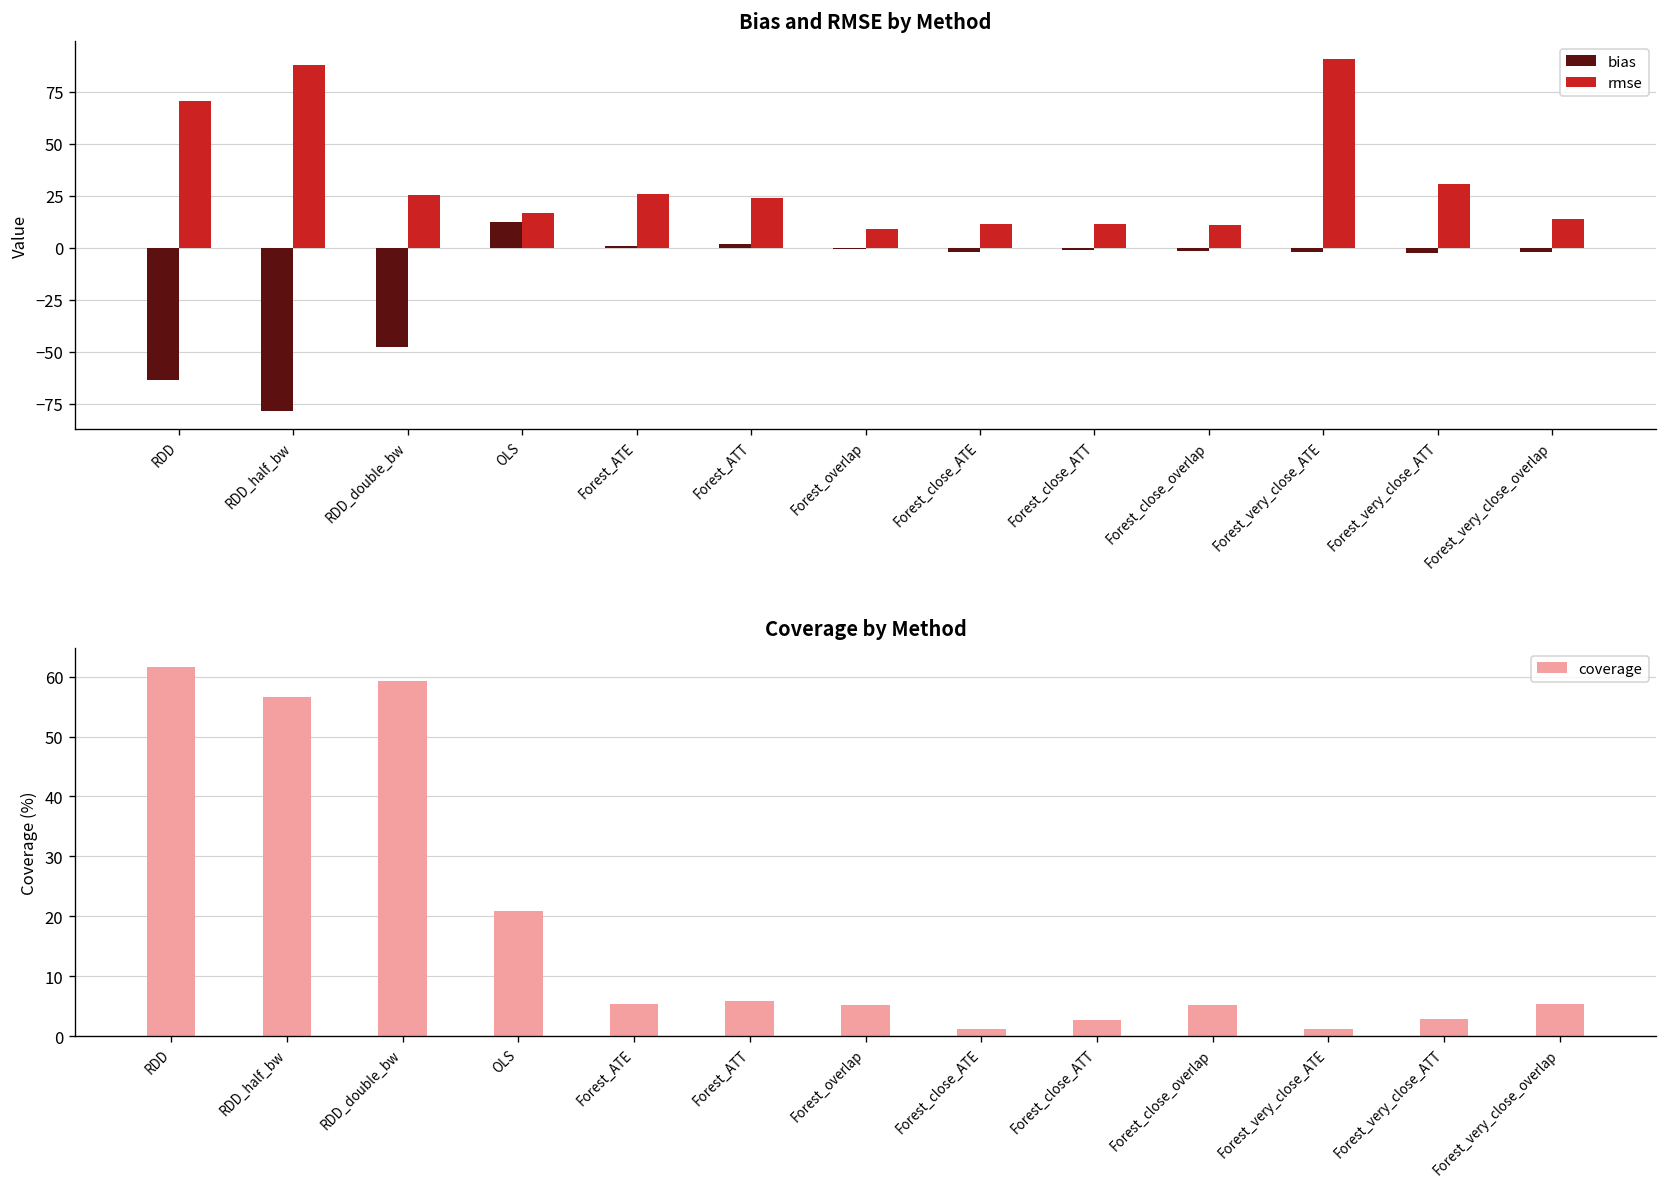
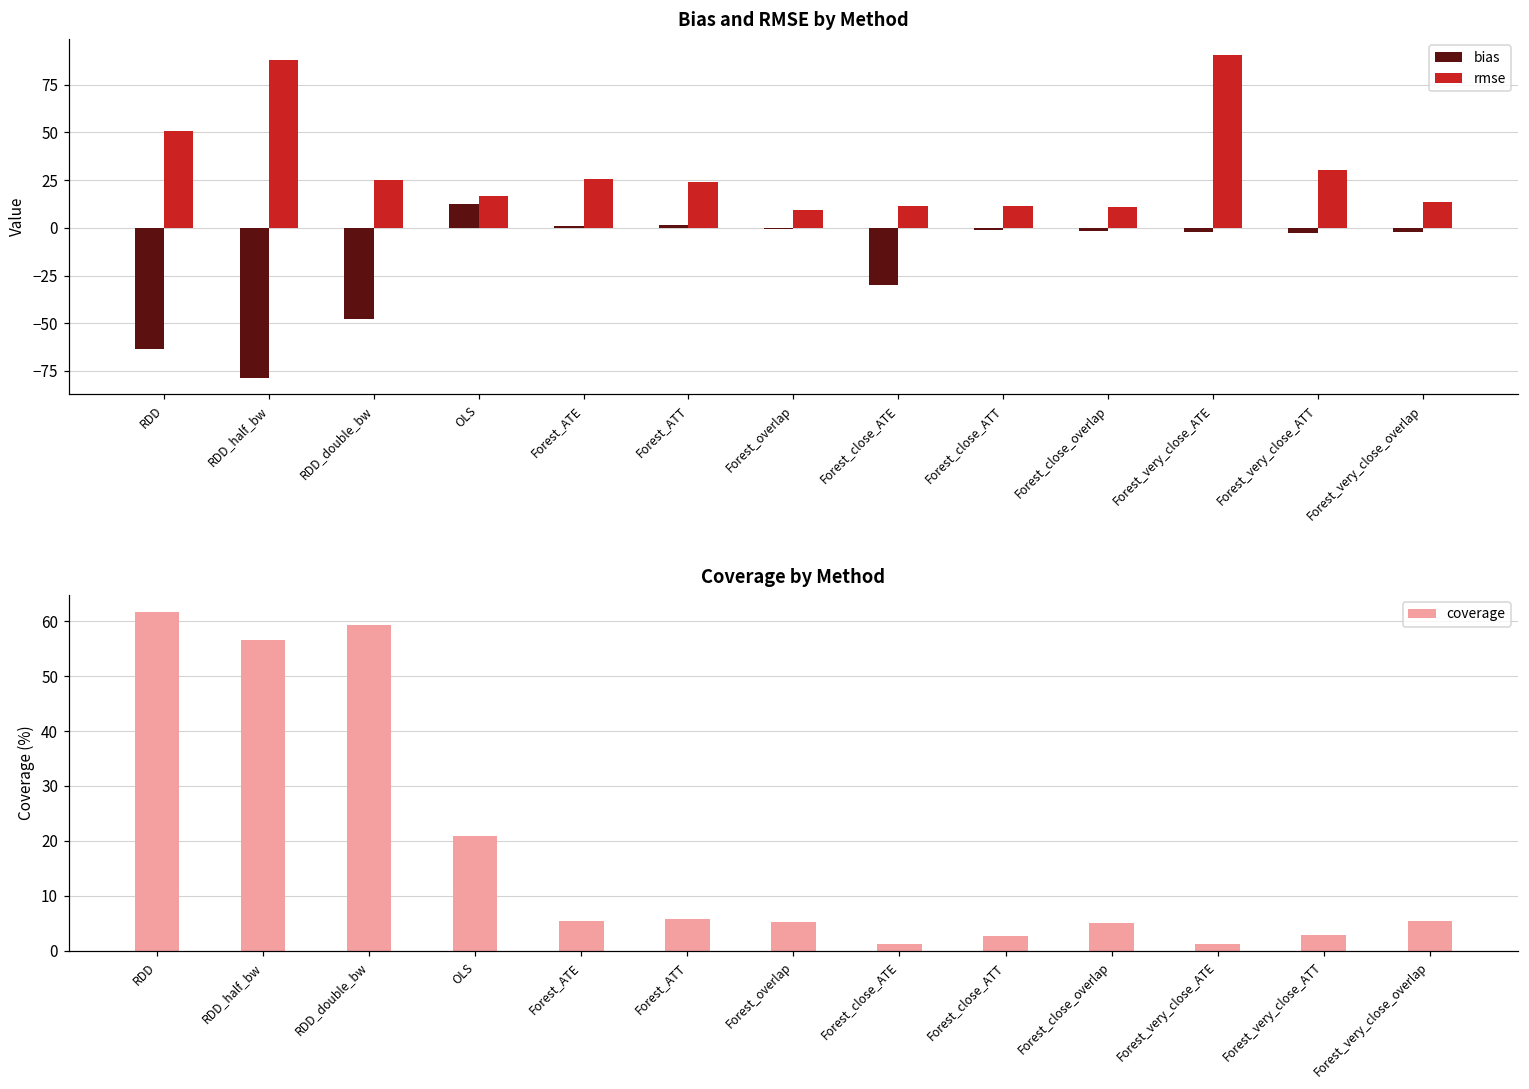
  {
    "Bias and RMSE by Method": {
      "bias": {
        "RDD": -63,
        "RDD_half_bw": -79,
        "RDD_double_bw": -48,
        "OLS": 12,
        "Forest_ATT": 2,
-       "Forest_close_ATE": -2,
+       "Forest_close_ATE": -30,
        "Forest_close_overlap": -2,
        "Forest_very_close_ATE": -2,
        "Forest_very_close_ATT": -2,
        "Forest_very_close_overlap": -2
      },
      "rmse": {
-       "RDD": 70,
+       "RDD": 51,
        "RDD_half_bw": 88,
        "RDD_double_bw": 25,
        "OLS": 16,
        "Forest_ATE": 26,
        "Forest_ATT": 24,
        "Forest_overlap": 9,
        "Forest_close_ATE": 11,
        "Forest_close_ATT": 11,
        "Forest_close_overlap": 11,
        "Forest_very_close_ATE": 91,
        "Forest_very_close_ATT": 30,
        "Forest_very_close_overlap": 14
      }
    },
    "Coverage by Method": {
      "RDD": 62,
      "RDD_half_bw": 57,
      "RDD_double_bw": 59,
      "OLS": 21,
      "Forest_ATE": 5,
      "Forest_ATT": 6,
      "Forest_overlap": 5,
      "Forest_close_ATE": 1,
      "Forest_close_ATT": 3,
      "Forest_close_overlap": 5,
      "Forest_very_close_ATE": 1,
      "Forest_very_close_ATT": 3,
      "Forest_very_close_overlap": 5
    }
  }
